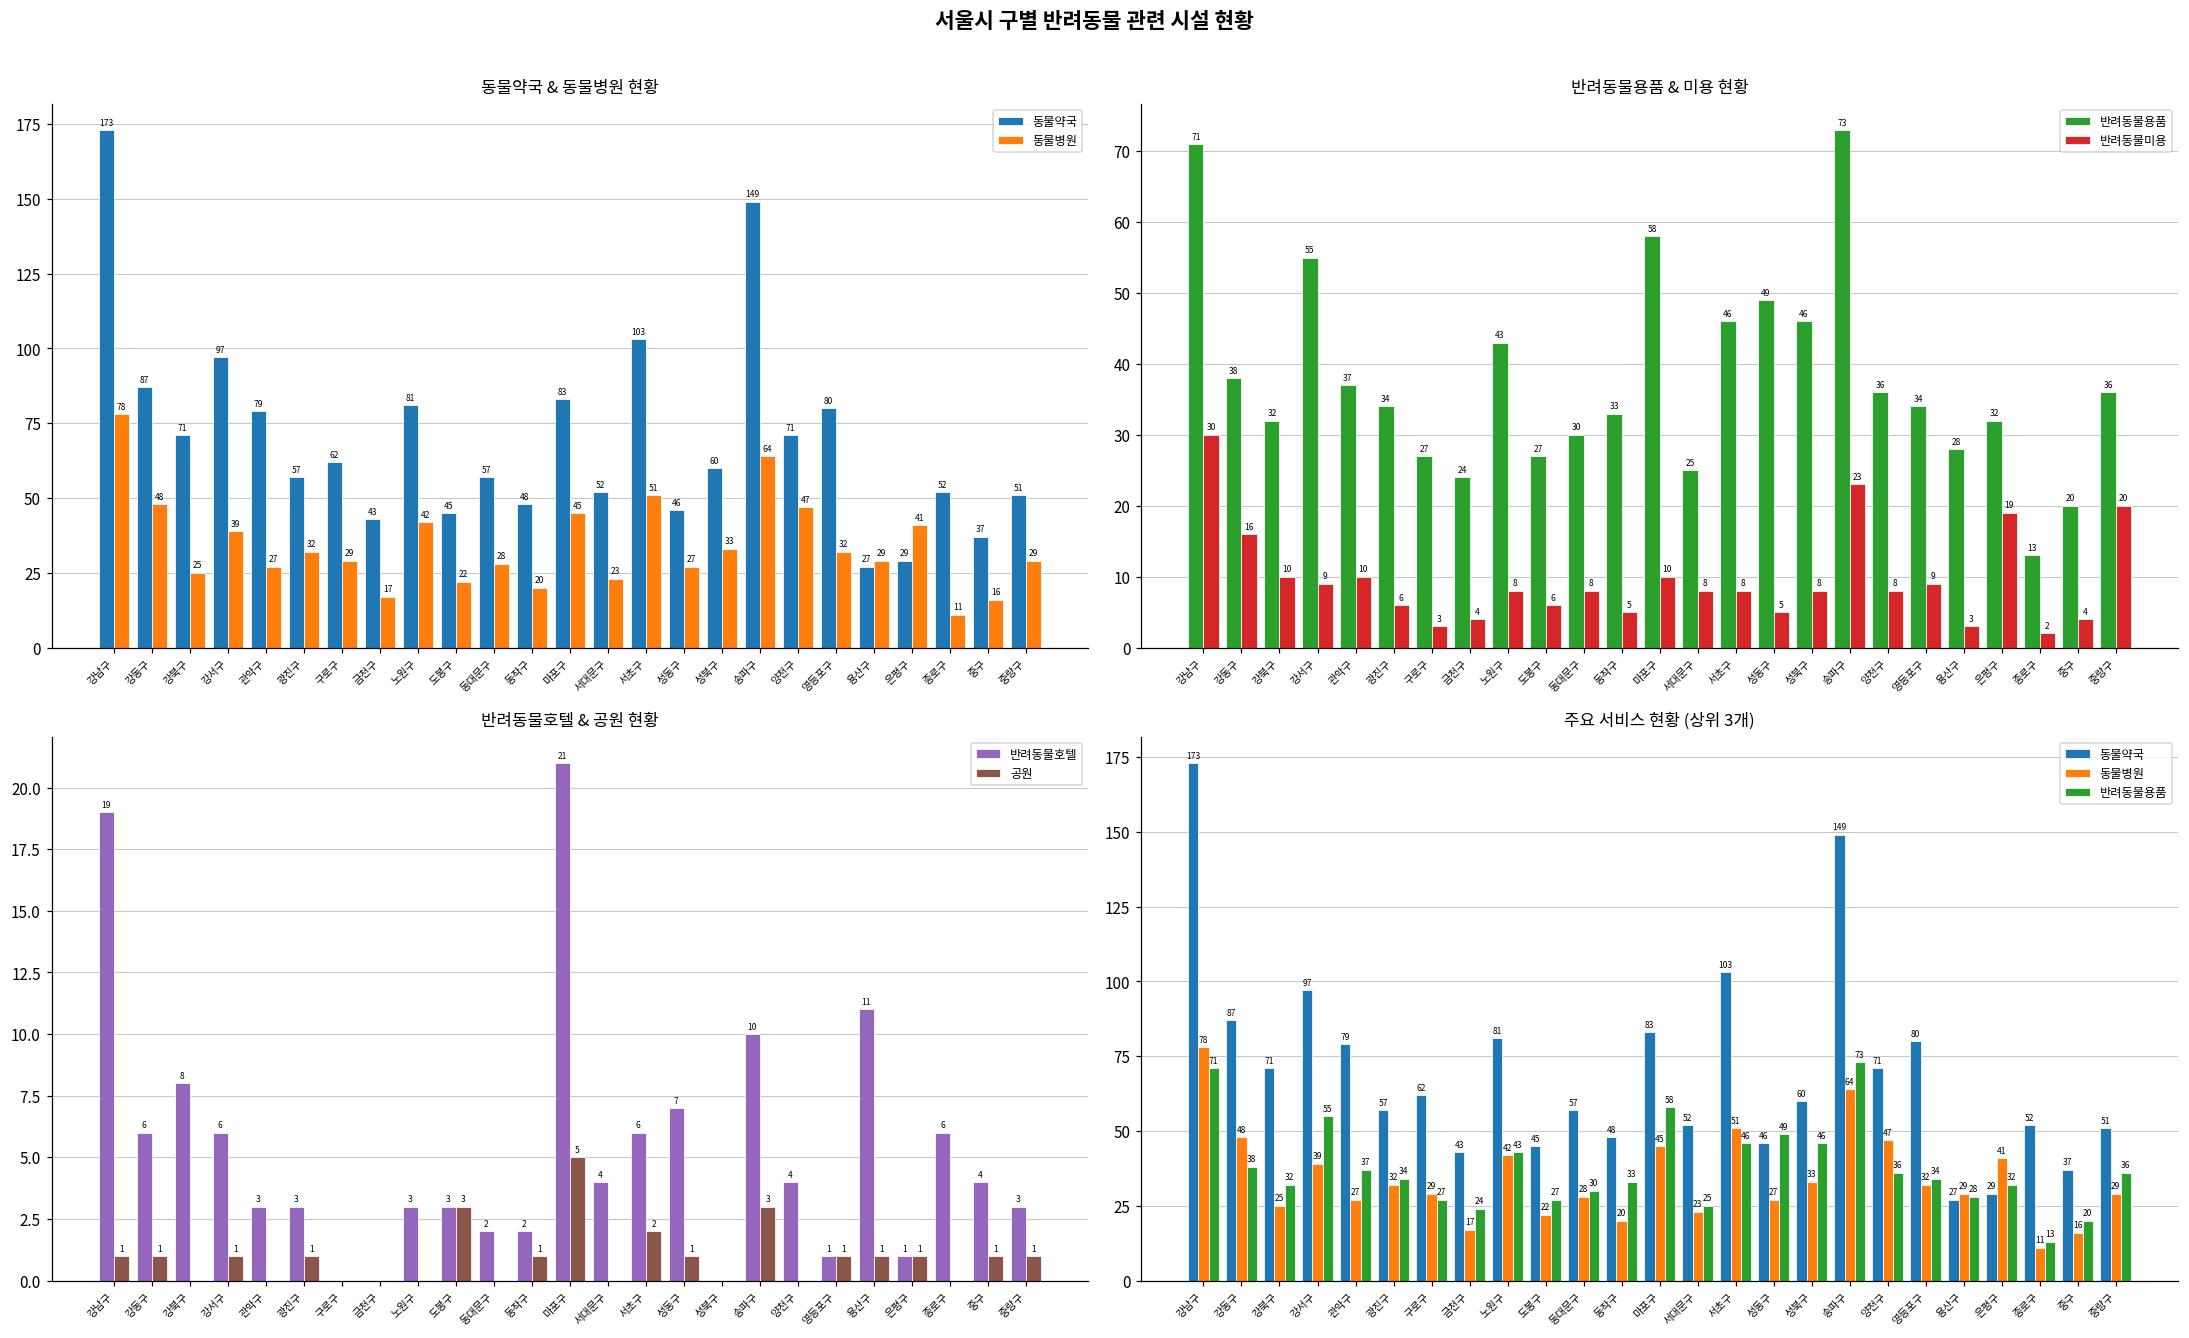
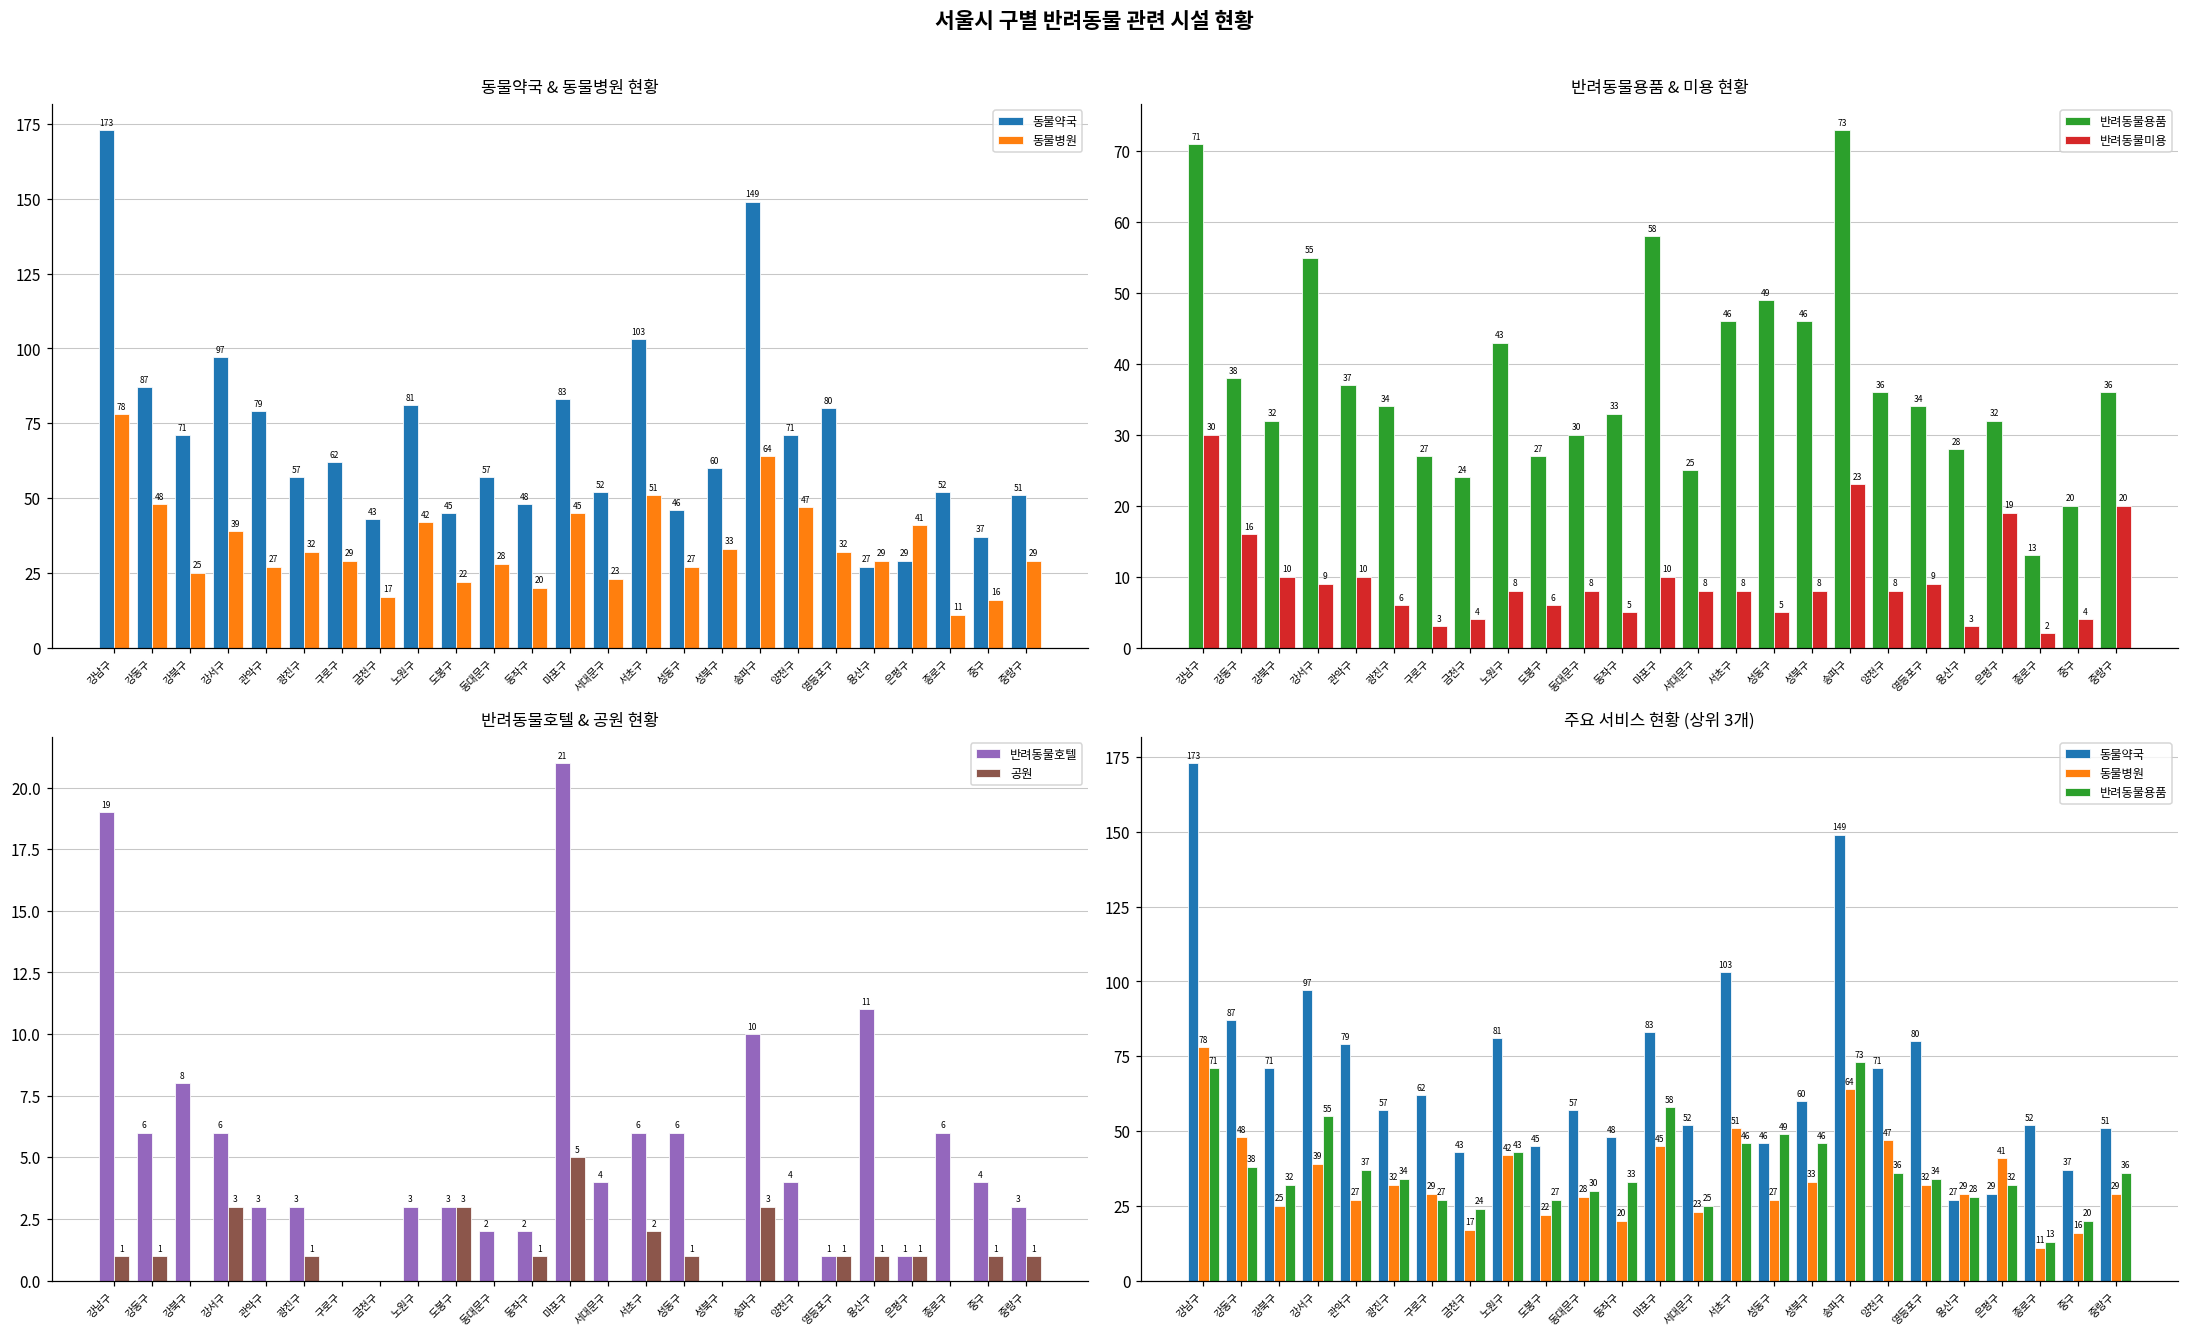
  {
    "반려동물호텔 & 공원 현황": {
      "반려동물호텔": {
        "강남구": 19,
        "강동구": 6,
        "강북구": 8,
        "강서구": 6,
        "관악구": 3,
        "광진구": 3,
        "노원구": 3,
        "도봉구": 3,
        "동대문구": 2,
        "동작구": 2,
        "마포구": 21,
        "서대문구": 4,
        "서초구": 6,
-       "성동구": 7,
+       "성동구": 6,
        "송파구": 10,
        "양천구": 4,
        "영등포구": 1,
        "용산구": 11,
        "은평구": 1,
        "종로구": 6,
        "중구": 4,
        "중랑구": 3
      },
      "공원": {
        "강남구": 1,
        "강동구": 1,
-       "강서구": 1,
+       "강서구": 3,
        "광진구": 1,
        "도봉구": 3,
        "동작구": 1,
        "마포구": 5,
        "서초구": 2,
        "성동구": 1,
        "송파구": 3,
        "영등포구": 1,
        "용산구": 1,
        "은평구": 1,
        "중구": 1,
        "중랑구": 1
      }
    }
  }
